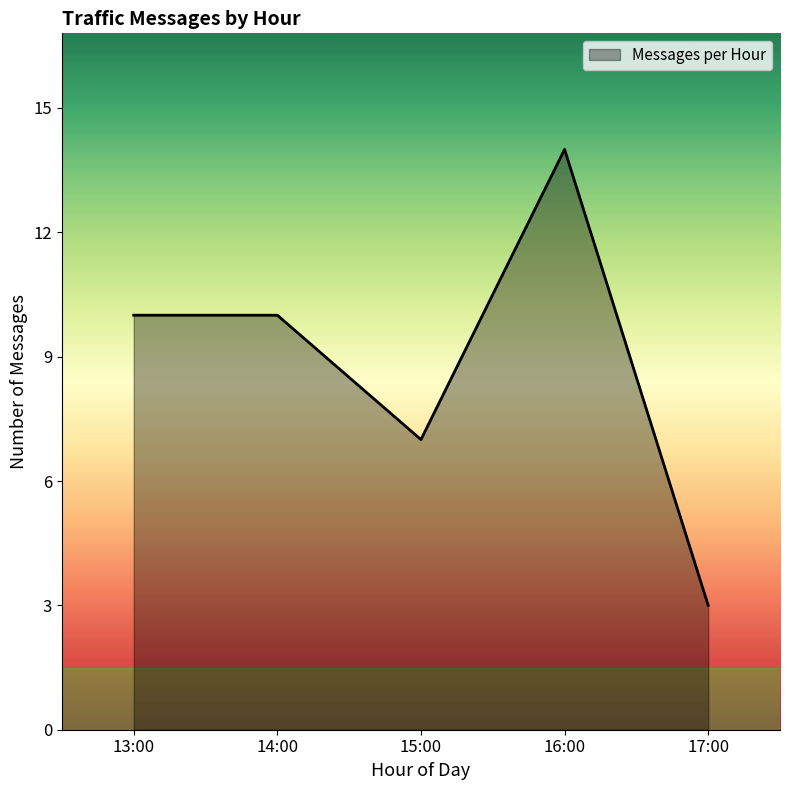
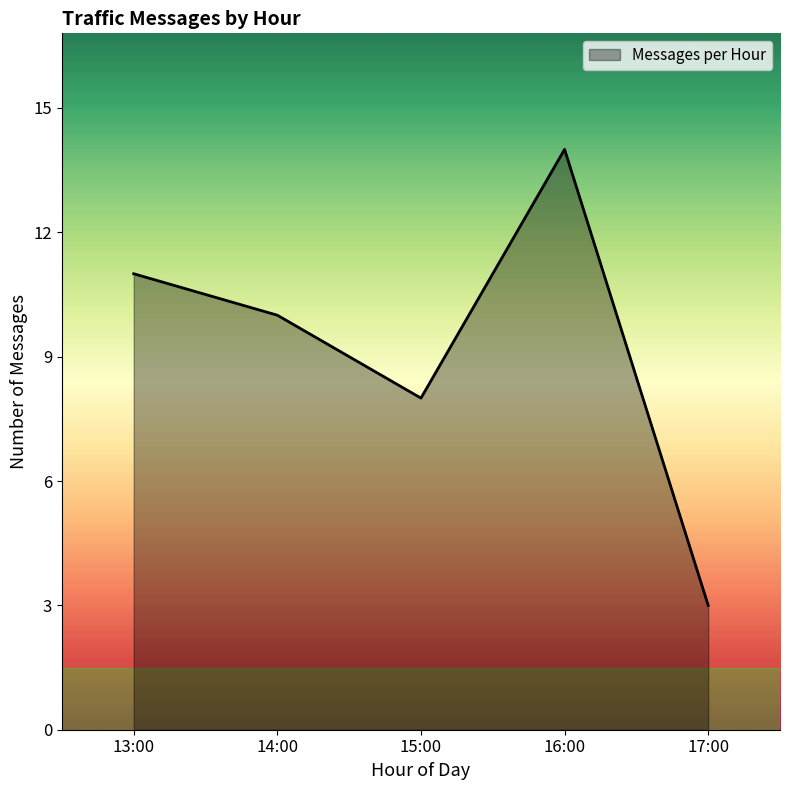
  {
-   "13:00": 10,
+   "13:00": 11,
    "14:00": 10,
-   "15:00": 7,
+   "15:00": 8,
    "16:00": 14,
    "17:00": 3
  }
